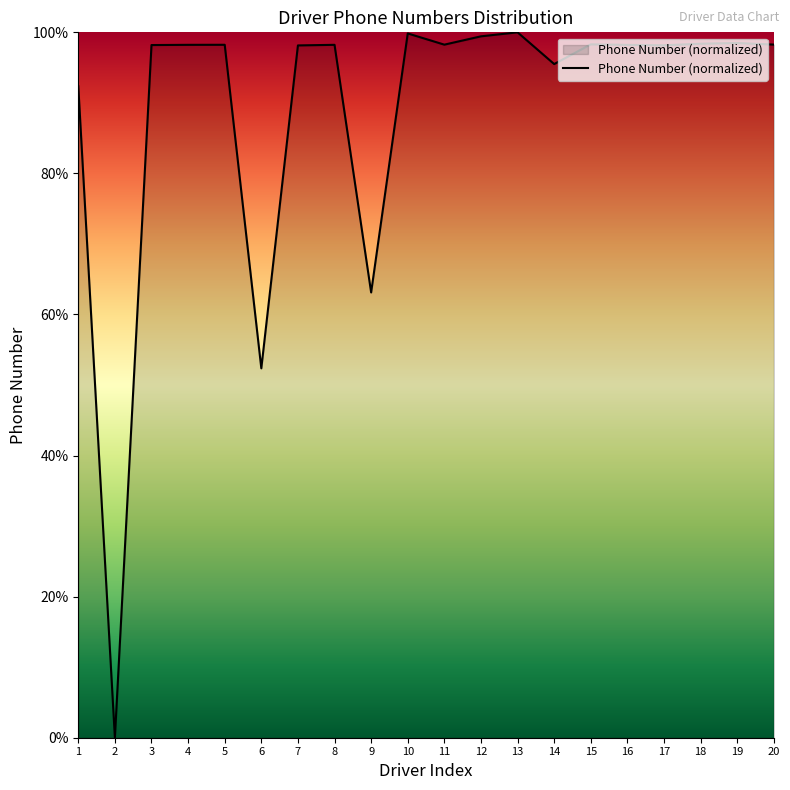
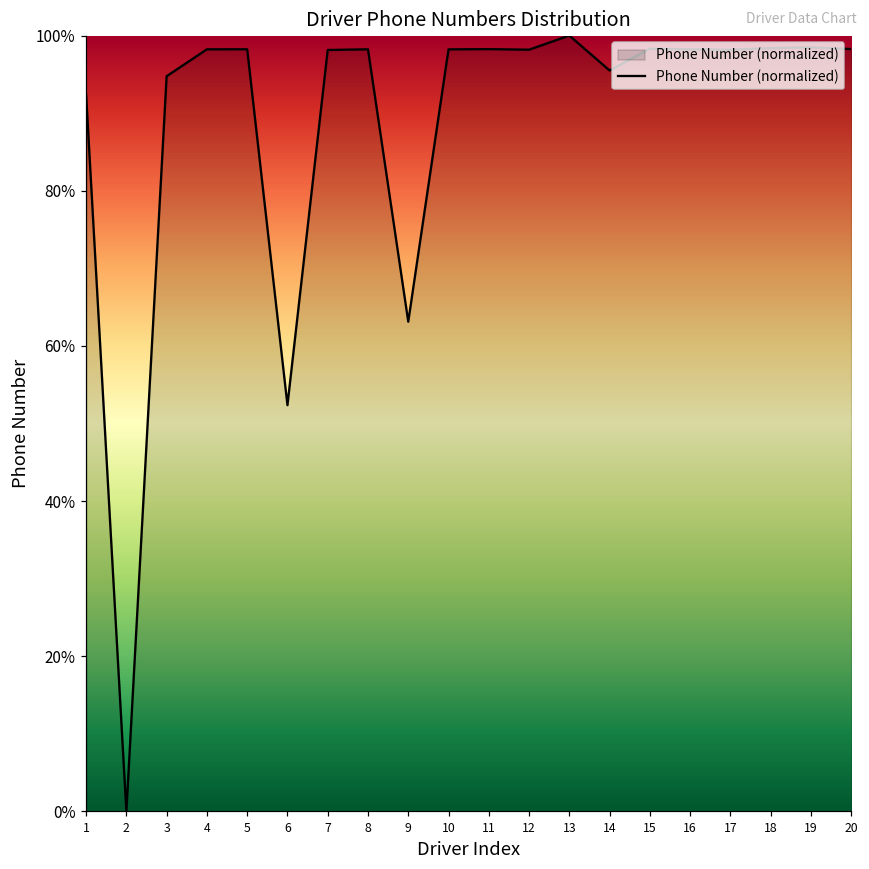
  {
    "1": "92%",
    "2": "0%",
-   "3": "98%",
+   "3": "95%",
    "4": "98%",
    "5": "98%",
    "6": "52%",
    "7": "98%",
    "8": "98%",
    "9": "63%",
-   "10": "100%",
+   "10": "98%",
    "11": "98%",
-   "12": "99%",
+   "12": "98%",
    "13": "100%",
    "14": "96%",
    "20": "98%"
  }
